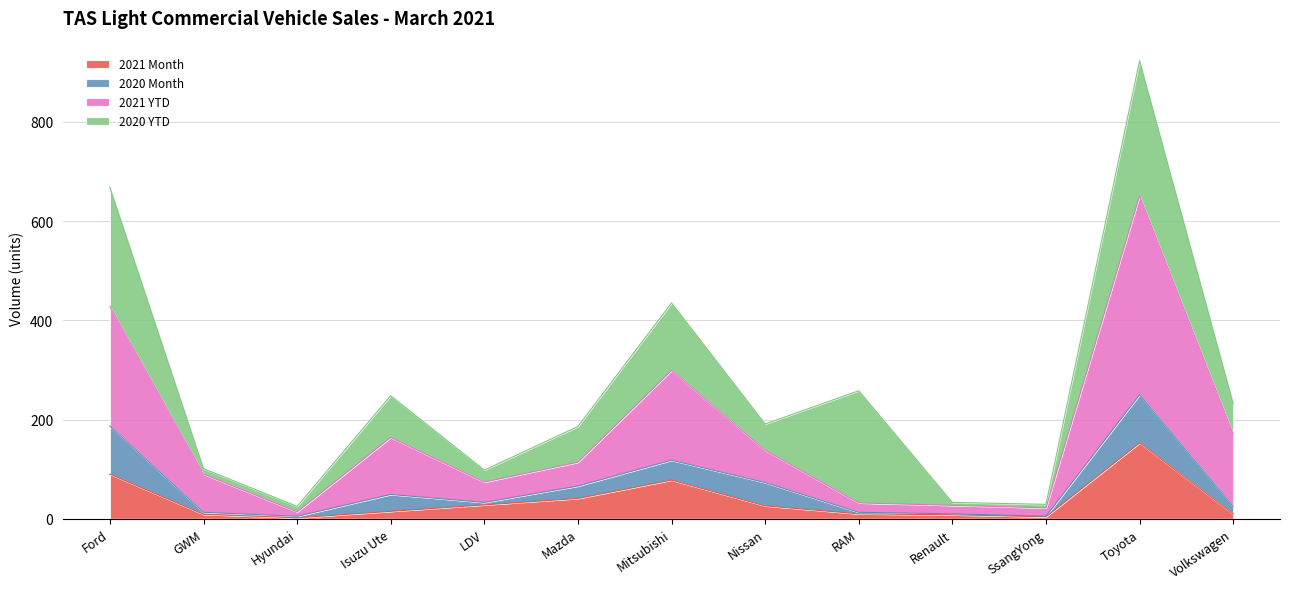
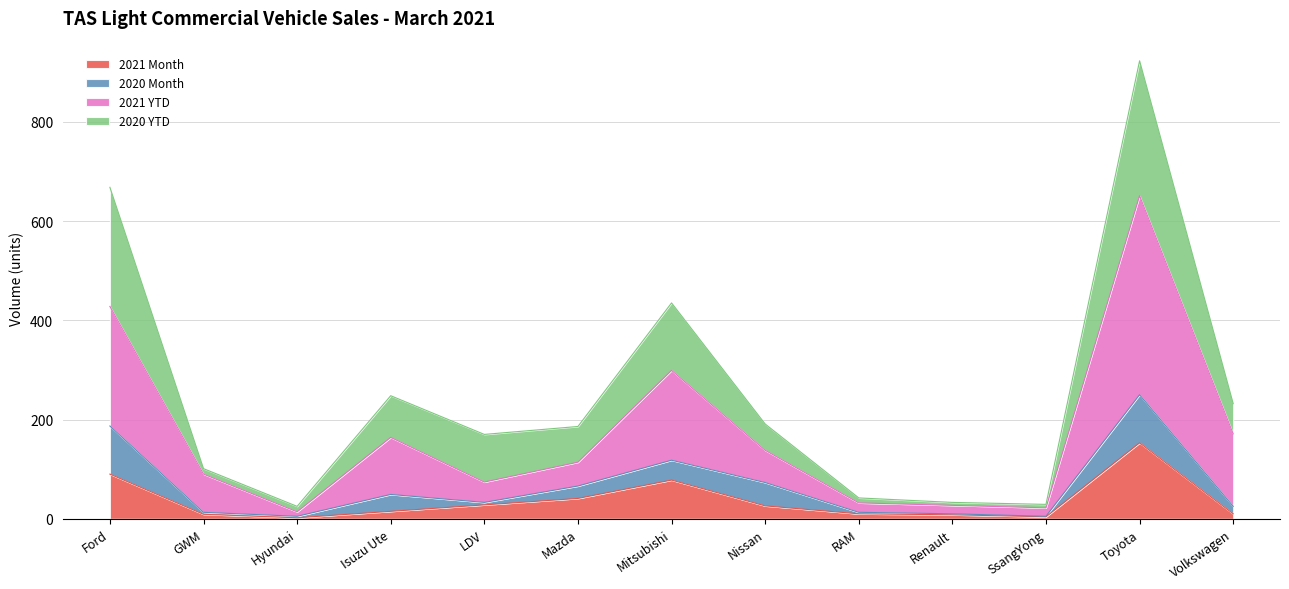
  {
    "2021 Month": {
      "Ford": 90,
      "Isuzu Ute": 20,
      "Mazda": 40,
      "Mitsubishi": 80,
      "Nissan": 30,
      "Toyota": 150,
      "Volkswagen": 10
    },
    "2020 Month": {
      "Ford": 100,
      "Isuzu Ute": 30,
      "Mazda": 30,
      "Mitsubishi": 40,
      "Nissan": 50,
      "Toyota": 100,
      "Volkswagen": 20
    },
    "2021 YTD": {
      "Ford": 240,
      "GWM": 80,
      "Hyundai": 10,
      "Isuzu Ute": 120,
      "LDV": 40,
      "Mazda": 50,
      "Mitsubishi": 180,
      "Nissan": 70,
      "RAM": 20,
      "Renault": 20,
      "SsangYong": 20,
      "Toyota": 400,
      "Volkswagen": 150
    },
    "2020 YTD": {
      "Ford": 240,
      "GWM": 10,
      "Hyundai": 10,
      "Isuzu Ute": 80,
-     "LDV": 20,
+     "LDV": 100,
      "Mazda": 70,
      "Mitsubishi": 140,
      "Nissan": 50,
-     "RAM": 230,
+     "RAM": 10,
      "Renault": 10,
      "SsangYong": 10,
      "Toyota": 270,
      "Volkswagen": 60
    }
  }
